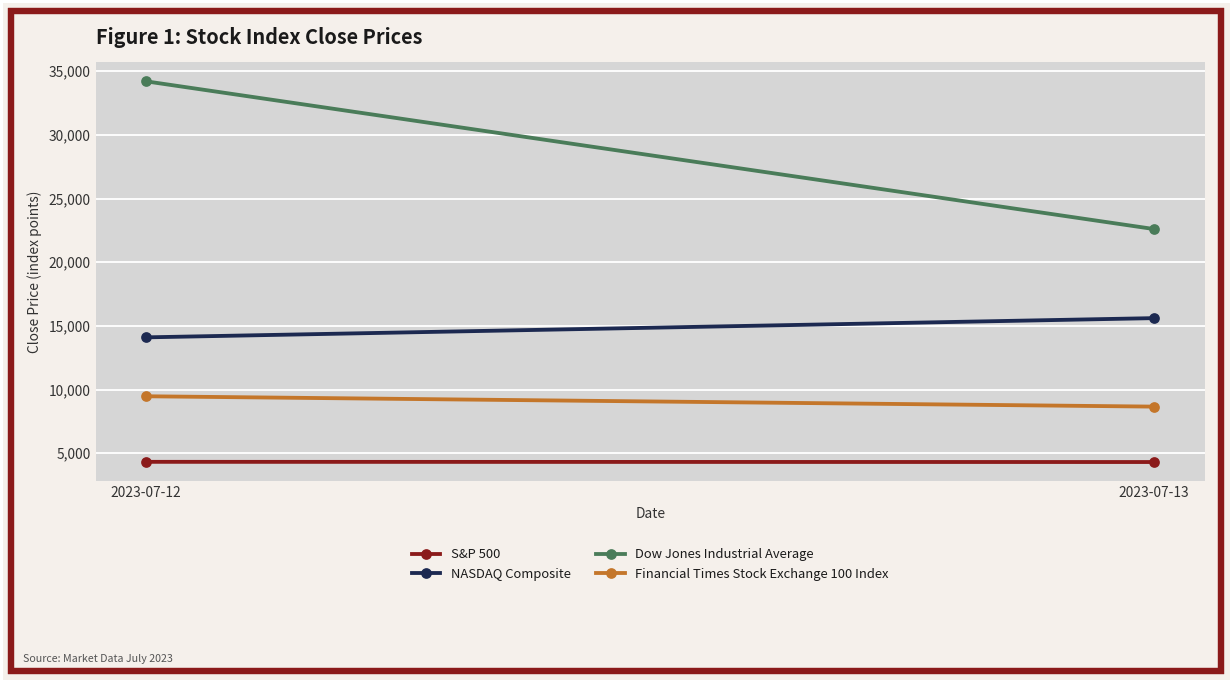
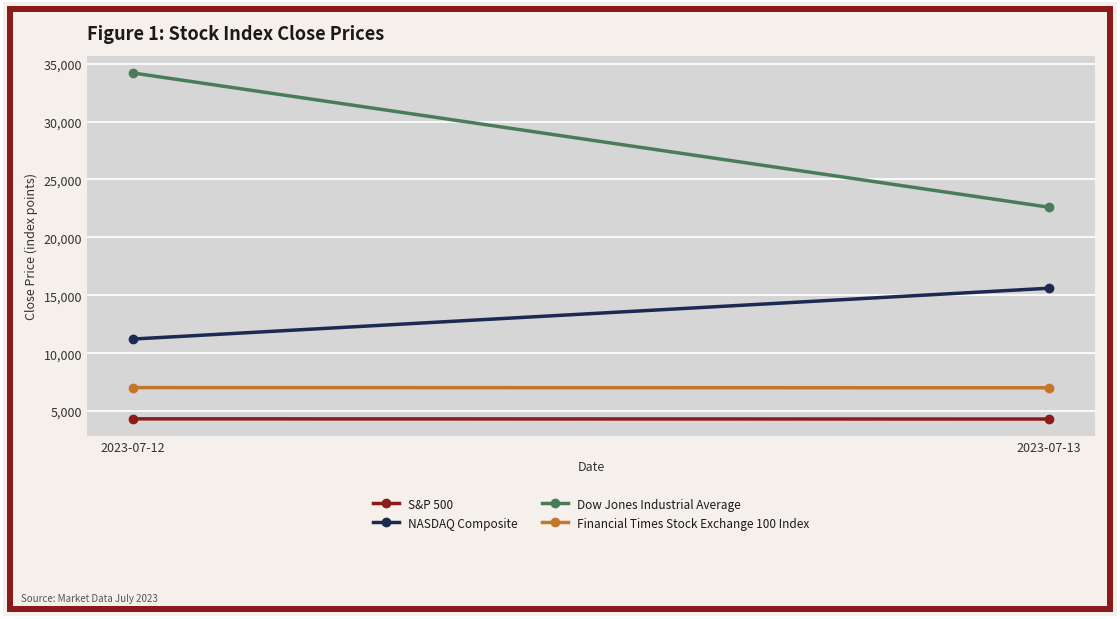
  {
    "S&P 500": {
      "2023-07-12": "4,300",
      "2023-07-13": "4,300"
    },
    "NASDAQ Composite": {
-     "2023-07-12": "14,100",
+     "2023-07-12": "11,200",
      "2023-07-13": "15,600"
    },
    "Dow Jones Industrial Average": {
      "2023-07-12": "34,200",
      "2023-07-13": "22,600"
    },
    "Financial Times Stock Exchange 100 Index": {
-     "2023-07-12": "9,500",
-     "2023-07-13": "8,700"
+     "2023-07-12": "7,000",
+     "2023-07-13": "7,000"
    }
  }
